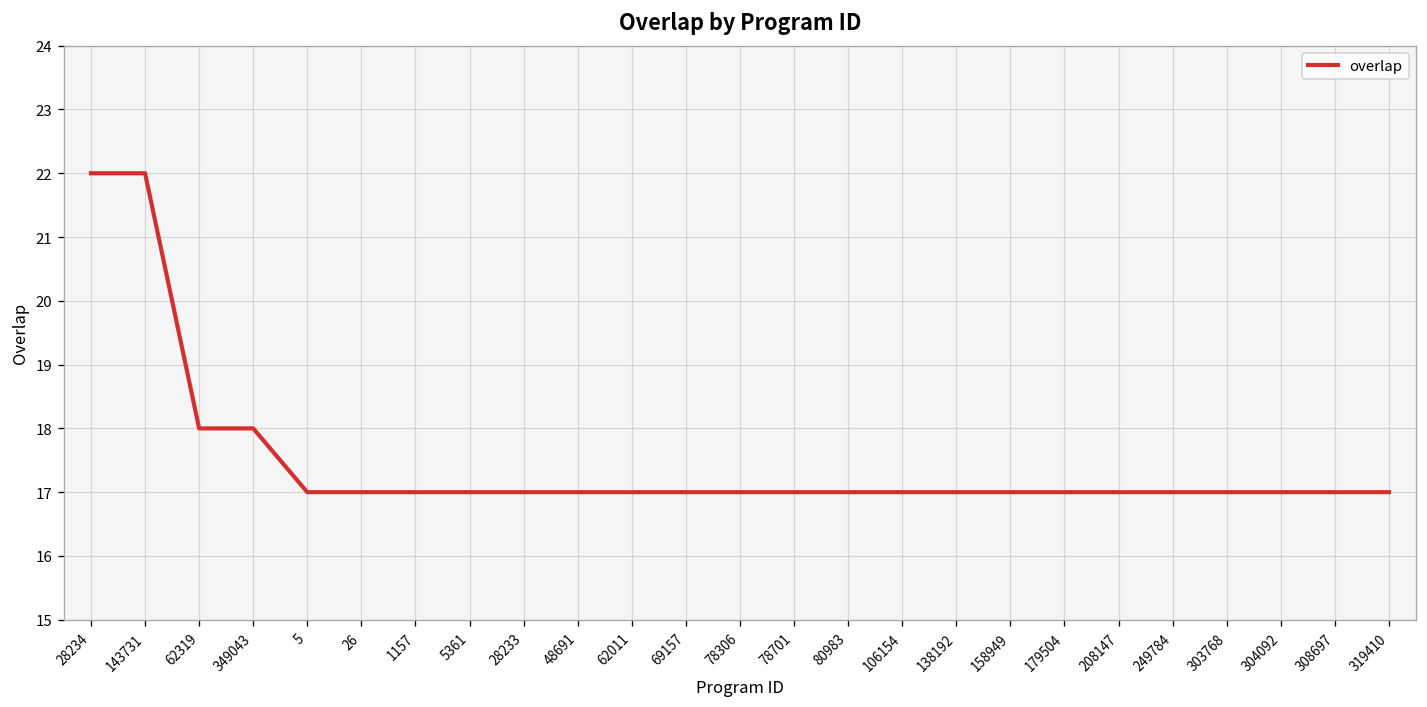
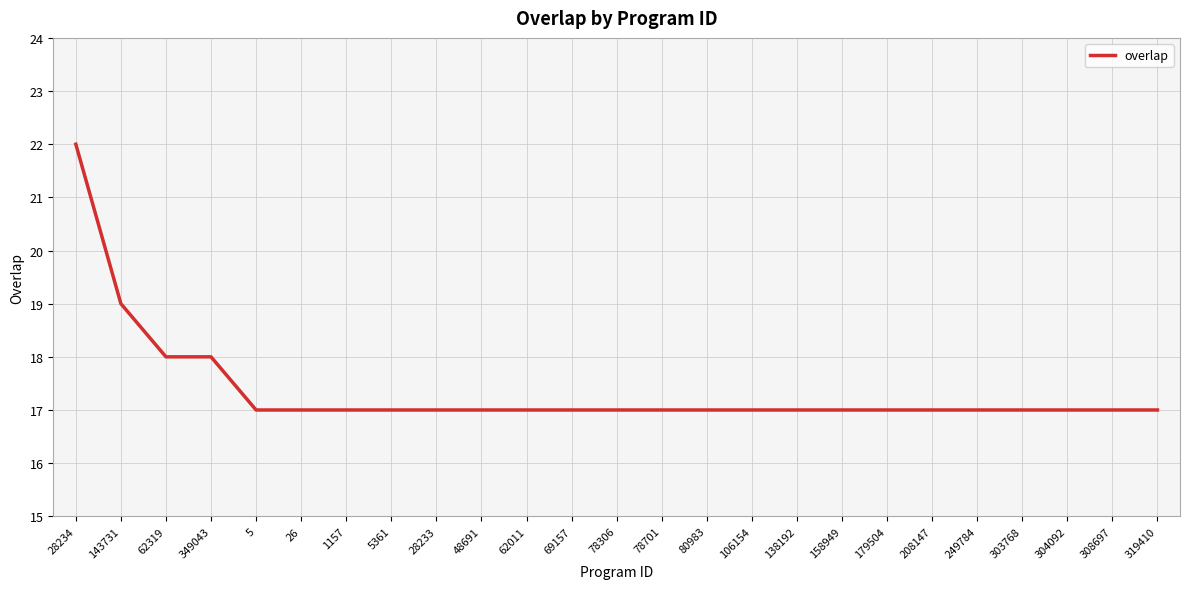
  {
    "28234": 22,
-   "143731": 22,
+   "143731": 19,
    "62319": 18,
    "349043": 18,
    "5": 17,
    "26": 17,
    "1157": 17,
    "5361": 17,
    "28233": 17,
    "48691": 17,
    "62011": 17,
    "69157": 17,
    "78306": 17,
    "78701": 17,
    "80983": 17,
    "106154": 17,
    "138192": 17,
    "158949": 17,
    "179504": 17,
    "208147": 17,
    "249784": 17,
    "303768": 17,
    "304092": 17,
    "308697": 17,
    "319410": 17
  }
